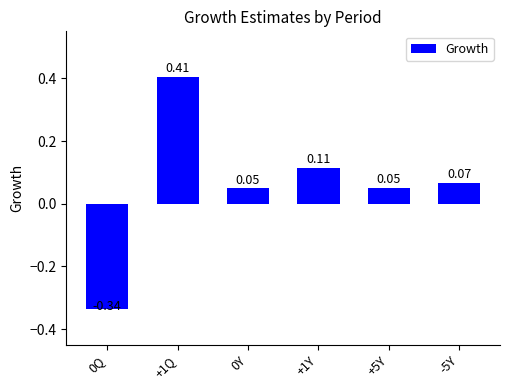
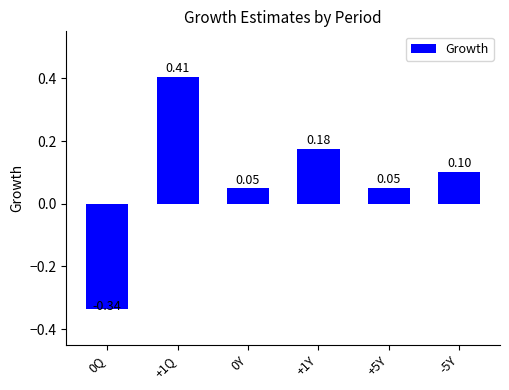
  {
    "0Q": -0.34,
    "+1Q": 0.41,
    "0Y": 0.05,
-   "+1Y": 0.11,
+   "+1Y": 0.18,
    "+5Y": 0.05,
-   "-5Y": 0.07
+   "-5Y": 0.10
  }
